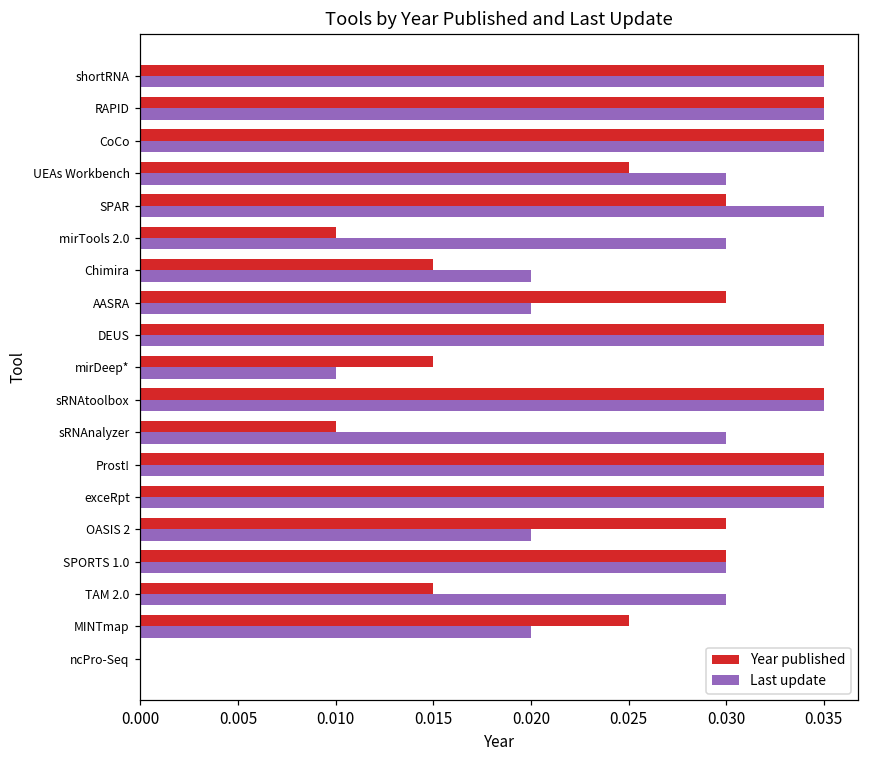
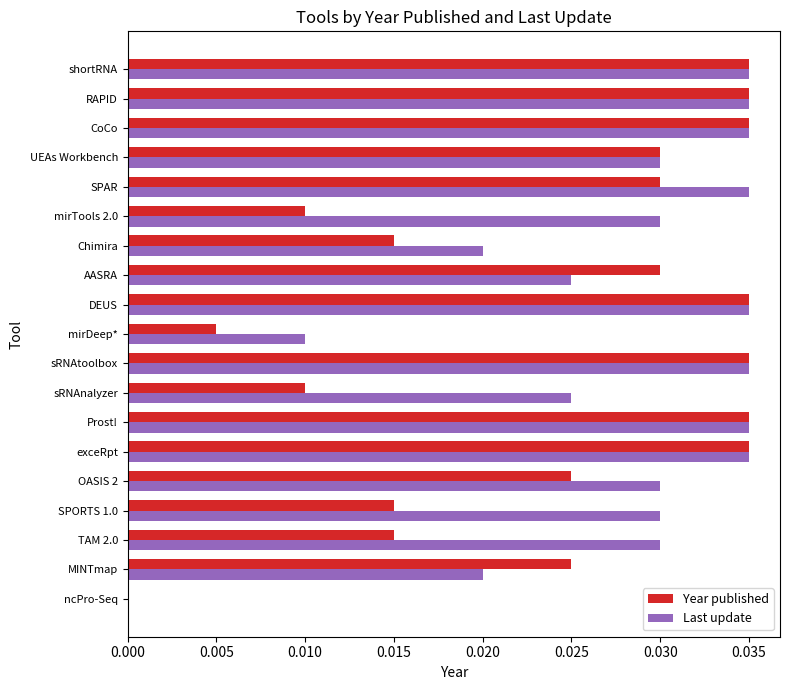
  {
    "Year published": {
      "shortRNA": 0.0350,
      "RAPID": 0.0350,
      "CoCo": 0.0350,
-     "UEAs Workbench": 0.0250,
+     "UEAs Workbench": 0.0300,
      "SPAR": 0.0300,
      "mirTools 2.0": 0.0100,
      "Chimira": 0.0150,
      "AASRA": 0.0300,
      "DEUS": 0.0350,
-     "mirDeep*": 0.0150,
+     "mirDeep*": 0.0050,
      "sRNAtoolbox": 0.0350,
      "sRNAnalyzer": 0.0100,
      "Prost!": 0.0350,
      "exceRpt": 0.0350,
-     "OASIS 2": 0.0300,
-     "SPORTS 1.0": 0.0300,
+     "OASIS 2": 0.0250,
+     "SPORTS 1.0": 0.0150,
      "TAM 2.0": 0.0150,
      "MINTmap": 0.0250,
      "ncPro-Seq": 0.0000
    },
    "Last update": {
      "shortRNA": 0.0350,
      "RAPID": 0.0350,
      "CoCo": 0.0350,
      "UEAs Workbench": 0.0300,
      "SPAR": 0.0350,
      "mirTools 2.0": 0.0300,
      "Chimira": 0.0200,
-     "AASRA": 0.0200,
+     "AASRA": 0.0250,
      "DEUS": 0.0350,
      "mirDeep*": 0.0100,
      "sRNAtoolbox": 0.0350,
-     "sRNAnalyzer": 0.0300,
+     "sRNAnalyzer": 0.0250,
      "Prost!": 0.0350,
      "exceRpt": 0.0350,
-     "OASIS 2": 0.0200,
+     "OASIS 2": 0.0300,
      "SPORTS 1.0": 0.0300,
      "TAM 2.0": 0.0300,
      "MINTmap": 0.0200,
      "ncPro-Seq": 0.0000
    }
  }
